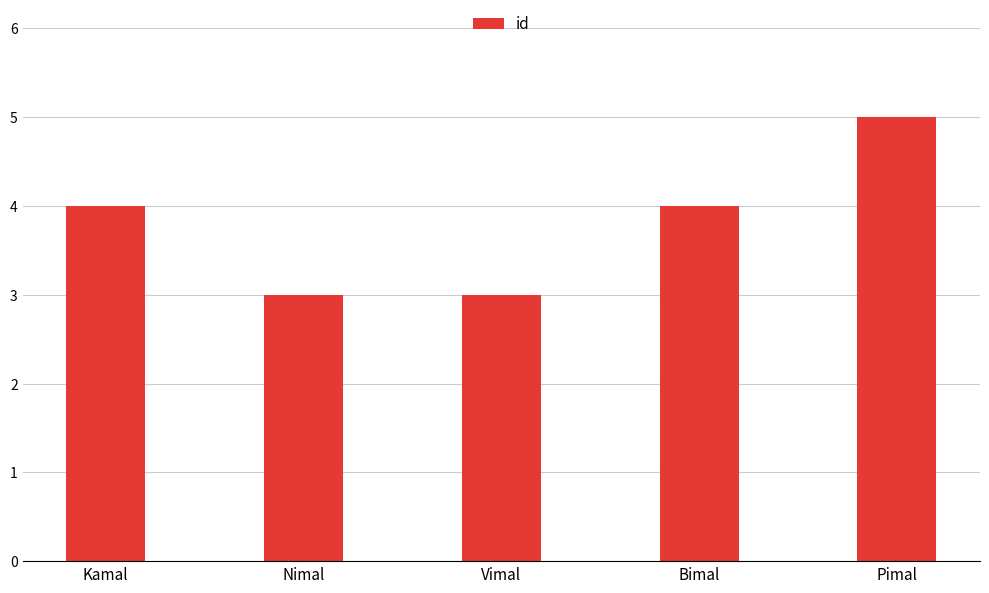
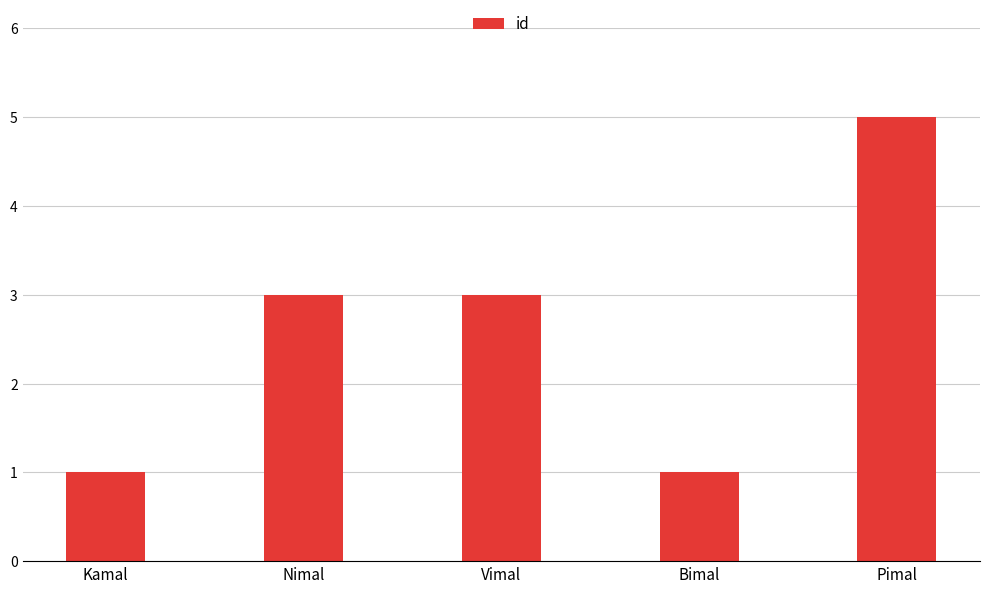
  {
-   "Kamal": 4,
+   "Kamal": 1,
    "Nimal": 3,
    "Vimal": 3,
-   "Bimal": 4,
+   "Bimal": 1,
    "Pimal": 5
  }
